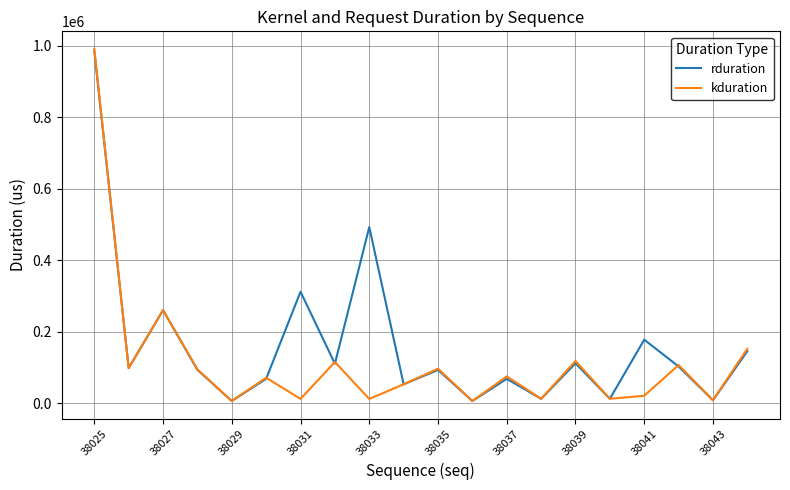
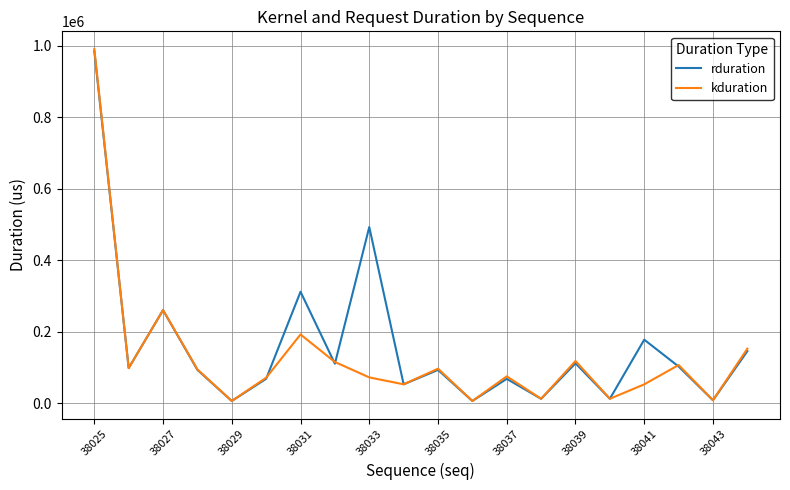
  {
    "rduration": {
      "38031": 310000,
      "38033": 490000,
      "38041": 180000
    },
    "kduration": {
-     "38031": 10000,
-     "38033": 10000,
-     "38041": 20000
+     "38031": 190000,
+     "38033": 70000,
+     "38041": 50000
    }
  }
